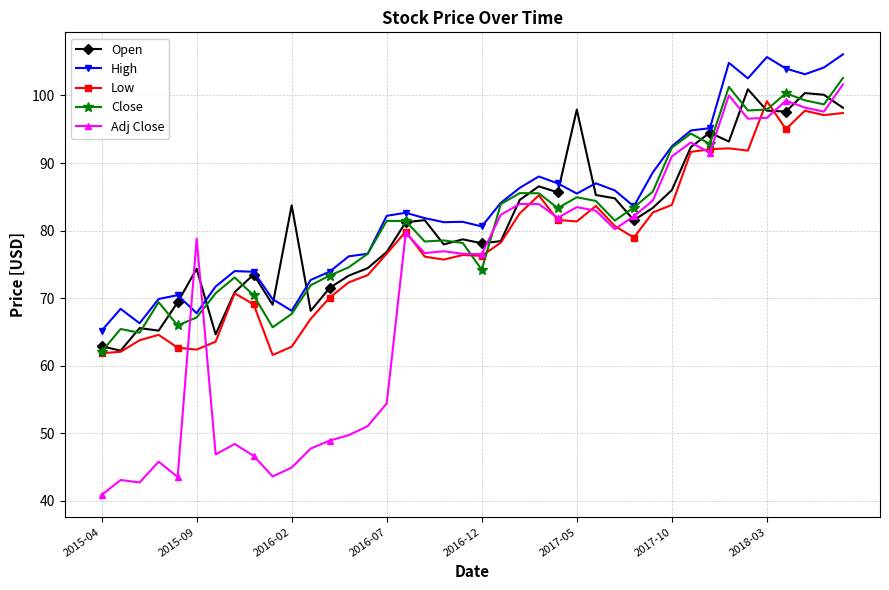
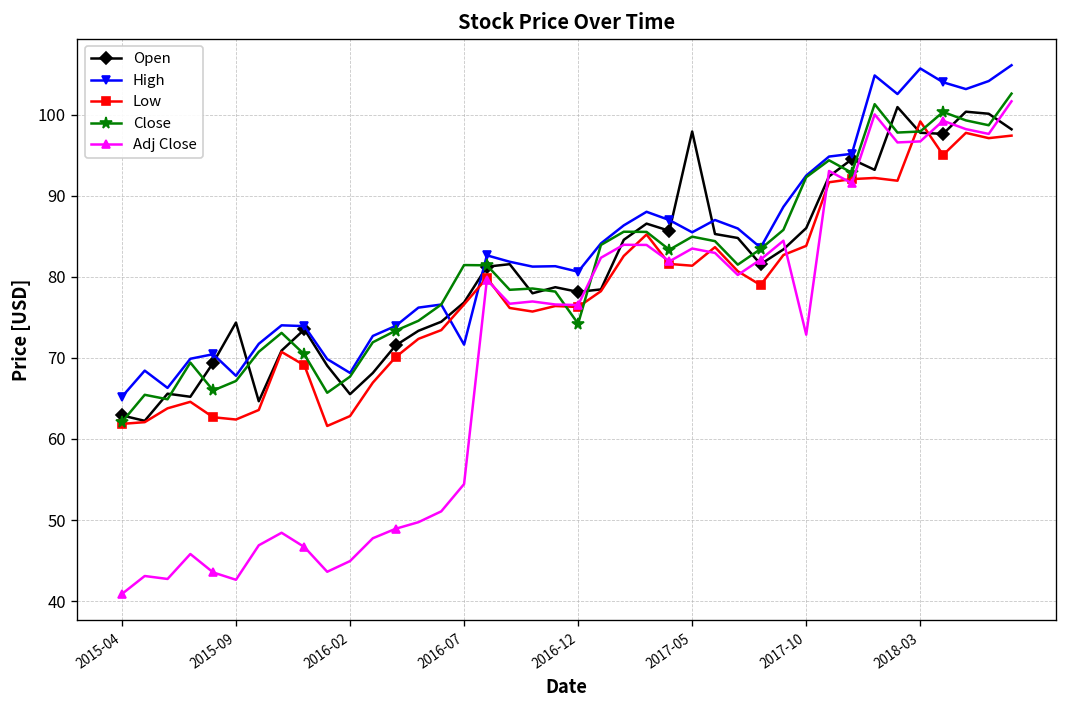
  {
    "Open": {
      "2015-04": 63,
      "2015-09": 74,
-     "2016-02": 84,
+     "2016-02": 66,
      "2016-12": 78,
      "2017-05": 98,
      "2017-10": 86
    },
    "High": {
      "2015-04": 65,
      "2015-09": 68,
      "2016-02": 68,
-     "2016-07": 82,
+     "2016-07": 72,
      "2016-12": 81,
      "2017-05": 85,
      "2018-03": 106
    },
    "Low": {
      "2015-09": 62,
      "2016-02": 63,
      "2017-05": 81,
      "2017-10": 84,
      "2018-03": 99
    },
    "Close": {
      "2015-09": 67,
      "2016-02": 68,
      "2016-07": 81,
      "2016-12": 74,
      "2017-05": 85
    },
    "Adj Close": {
      "2015-04": 41,
-     "2015-09": 79,
+     "2015-09": 43,
      "2016-02": 45,
      "2016-07": 54,
      "2017-05": 83,
-     "2017-10": 91,
+     "2017-10": 73,
      "2018-03": 97
    }
  }
